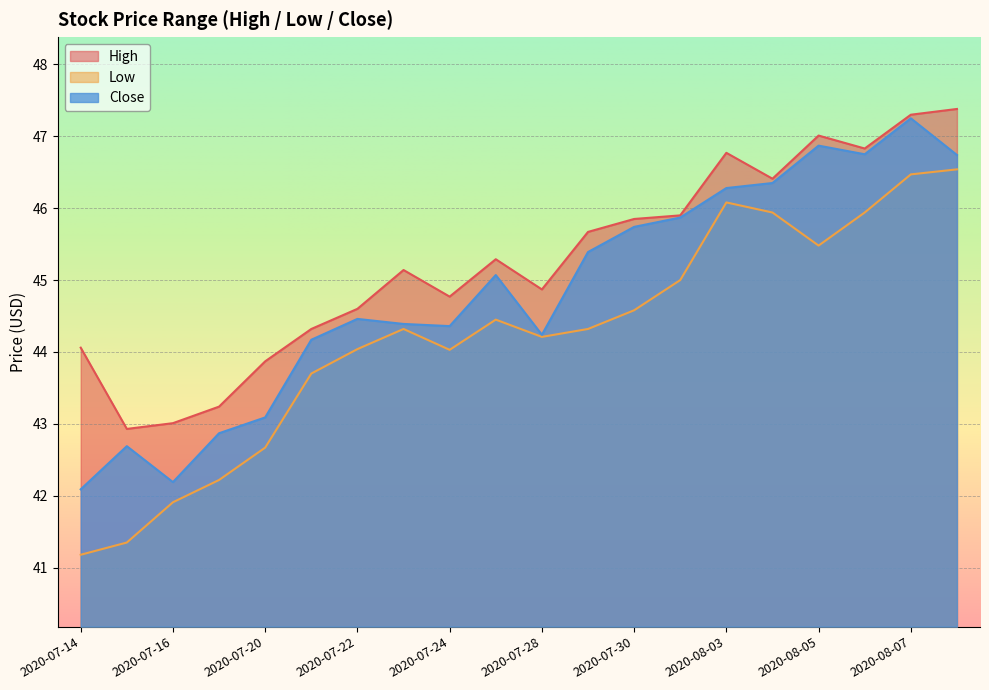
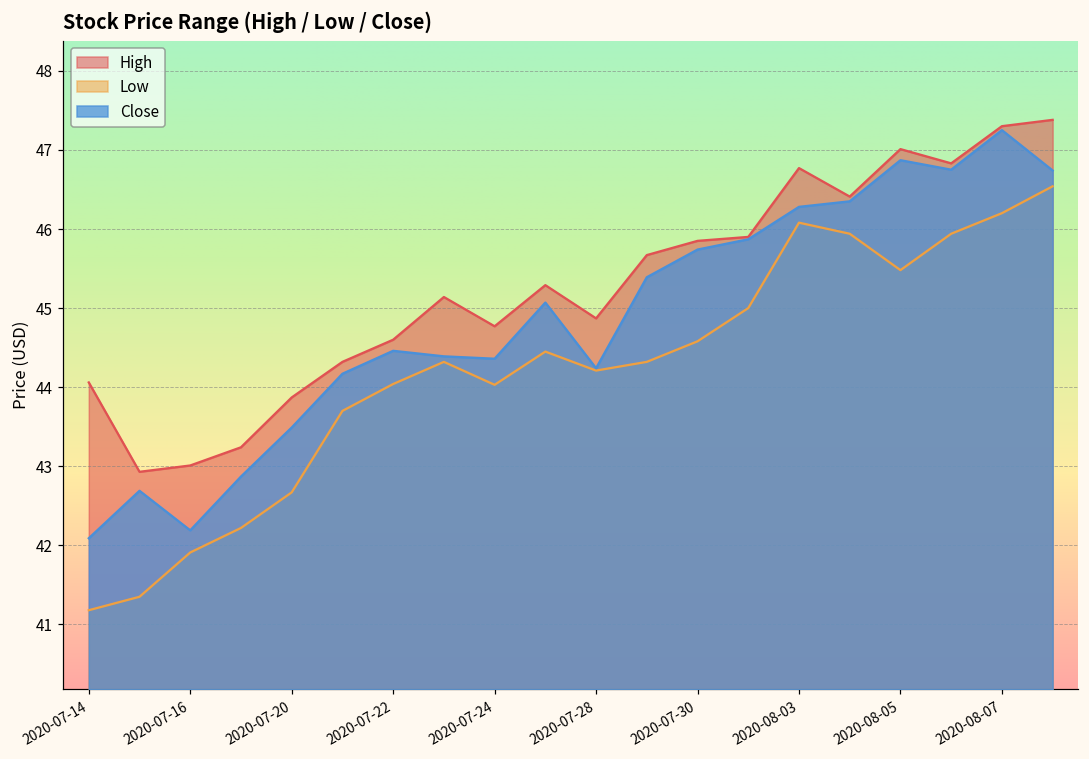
  {
    "High": {
      "2020-07-14": 44.1,
      "2020-07-16": 43.0,
      "2020-07-20": 43.9,
      "2020-07-22": 44.6,
      "2020-07-24": 44.8,
      "2020-07-28": 44.9,
      "2020-07-30": 45.9,
      "2020-08-03": 46.8,
      "2020-08-05": 47.0,
      "2020-08-07": 47.3
    },
    "Low": {
      "2020-07-14": 41.2,
      "2020-07-16": 41.9,
      "2020-07-20": 42.7,
      "2020-07-22": 44.0,
      "2020-07-24": 44.0,
      "2020-07-30": 44.6,
      "2020-08-03": 46.1,
      "2020-08-05": 45.5,
-     "2020-08-07": 46.5
+     "2020-08-07": 46.2
    },
    "Close": {
      "2020-07-14": 42.1,
      "2020-07-16": 42.2,
-     "2020-07-20": 43.1,
+     "2020-07-20": 43.5,
      "2020-07-22": 44.5,
      "2020-07-24": 44.4,
      "2020-07-30": 45.7,
      "2020-08-03": 46.3,
      "2020-08-05": 46.9,
      "2020-08-07": 47.3
    }
  }
